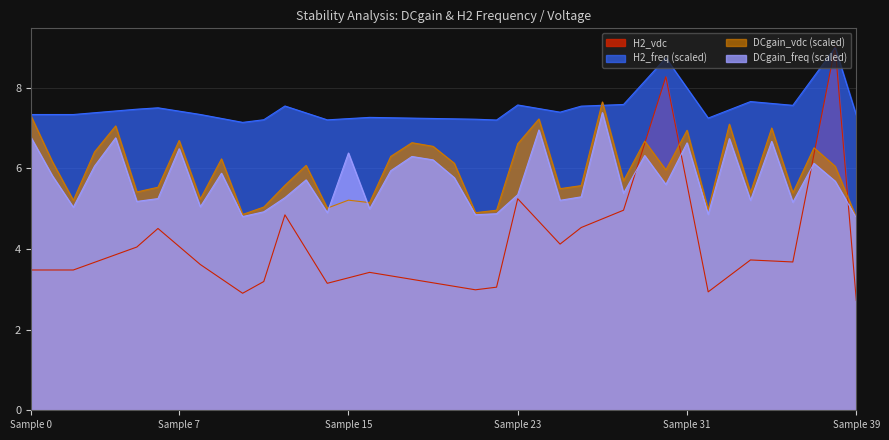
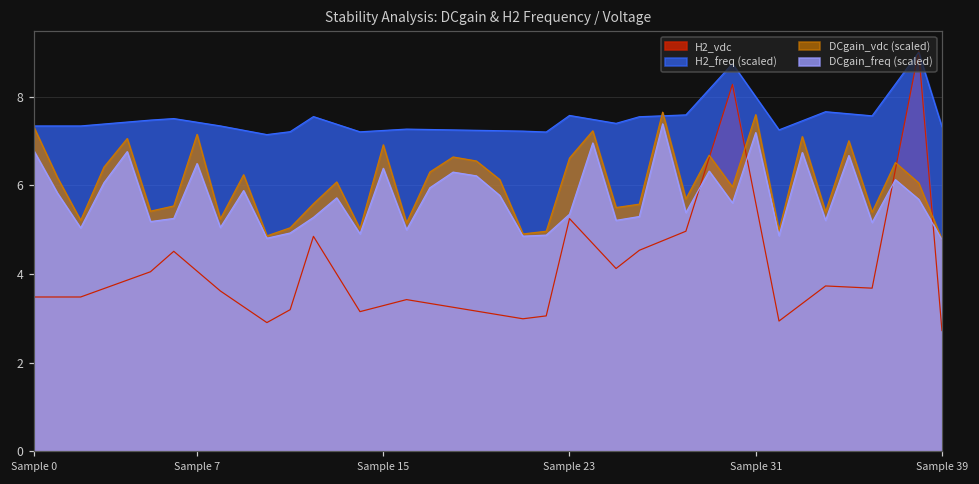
  {
    "H2_vdc": {
      "Sample 0": 3.5,
      "Sample 7": 4.1,
      "Sample 15": 3.3,
      "Sample 23": 5.2,
      "Sample 31": 5.6,
      "Sample 39": 2.7
    },
    "H2_freq (scaled)": {
      "Sample 7": 7.4,
      "Sample 15": 7.2,
      "Sample 23": 7.6,
      "Sample 31": 8.0,
      "Sample 39": 7.3
    },
    "DCgain_vdc (scaled)": {
-     "Sample 7": 6.7,
-     "Sample 15": 5.2,
+     "Sample 7": 7.1,
+     "Sample 15": 6.9,
      "Sample 23": 6.6,
-     "Sample 31": 6.9
+     "Sample 31": 7.6
    },
    "DCgain_freq (scaled)": {
      "Sample 0": 6.8,
      "Sample 7": 6.5,
      "Sample 15": 6.4,
      "Sample 23": 5.3,
-     "Sample 31": 6.6
+     "Sample 31": 7.2
    }
  }
